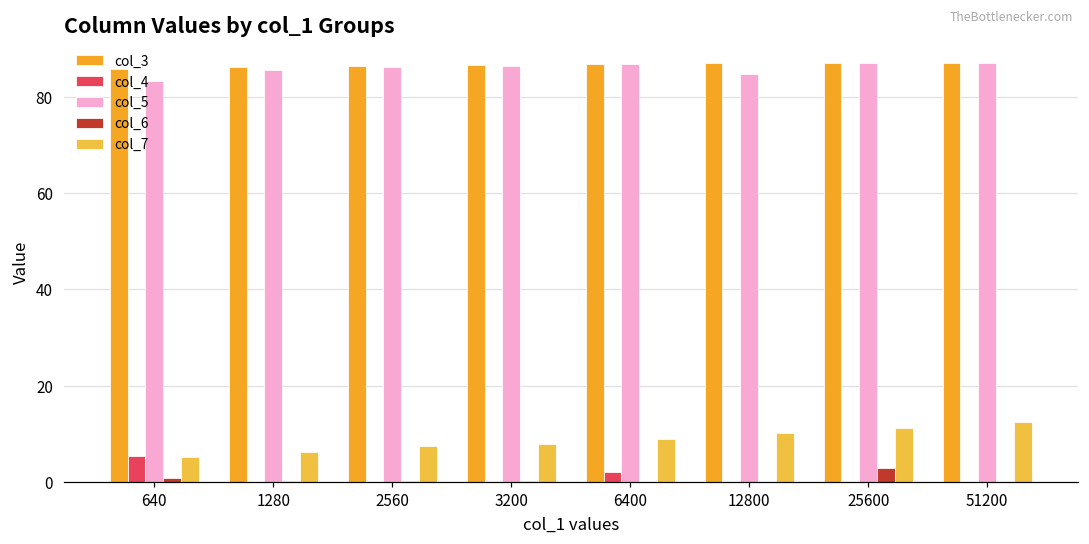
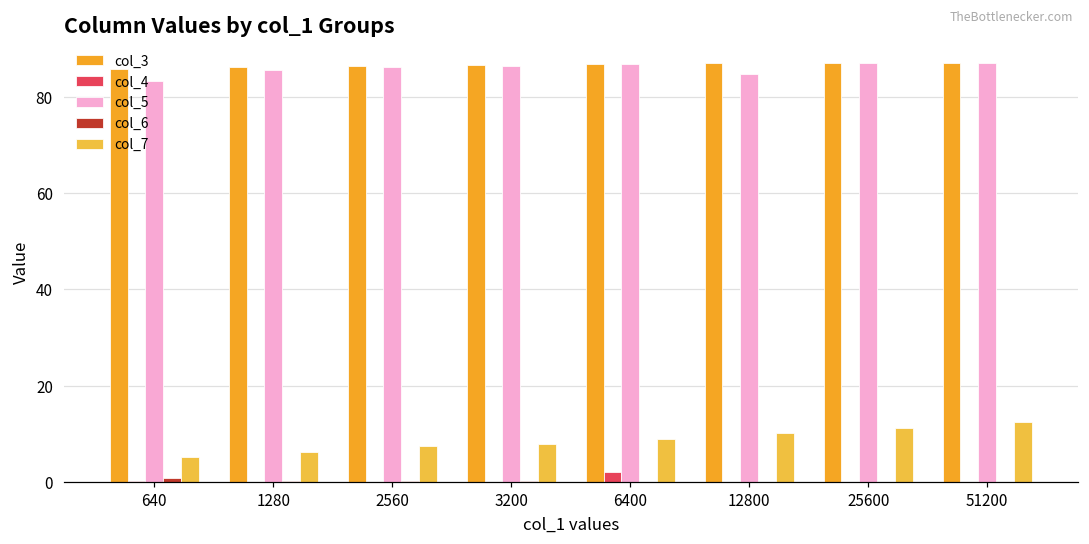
  {
    "col_4": {
-     "640": 6,
+     "640": 0,
      "6400": 2
    },
    "col_5": {
      "640": 83,
      "1280": 86,
      "2560": 86,
      "3200": 86,
      "6400": 87,
      "12800": 85,
      "25600": 87,
      "51200": 87
    },
    "col_6": {
      "640": 1,
-     "25600": 3
+     "25600": 0
    }
  }
